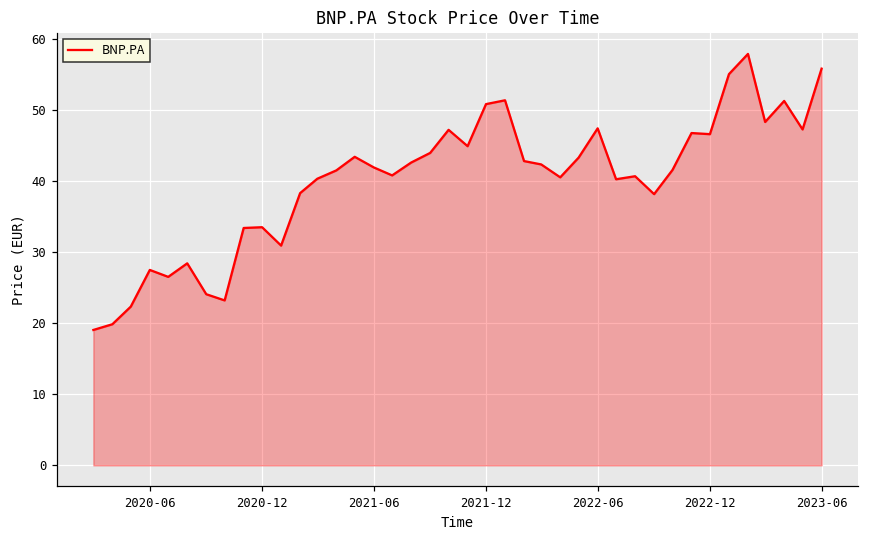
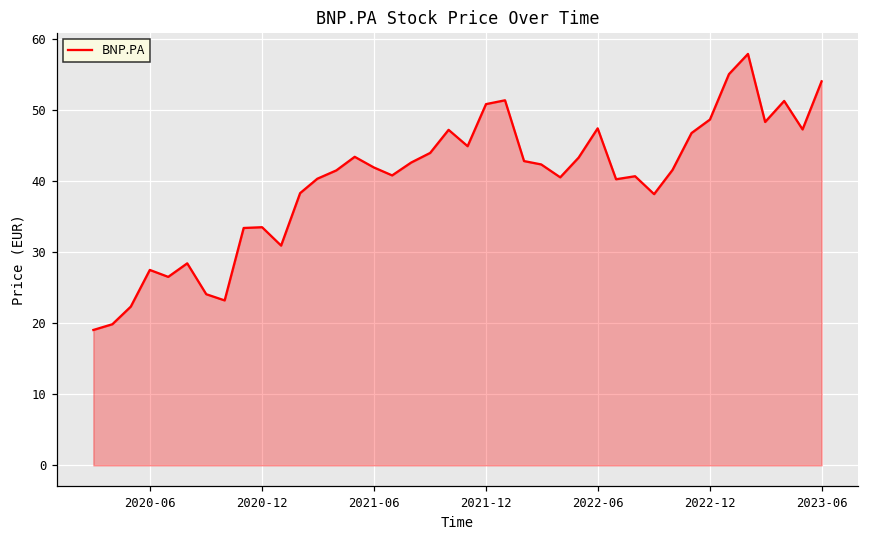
  {
    "2020-06": 28,
    "2020-12": 34,
    "2021-06": 42,
    "2021-12": 51,
    "2022-06": 47,
-   "2022-12": 47,
-   "2023-06": 56
+   "2022-12": 49,
+   "2023-06": 54
  }
